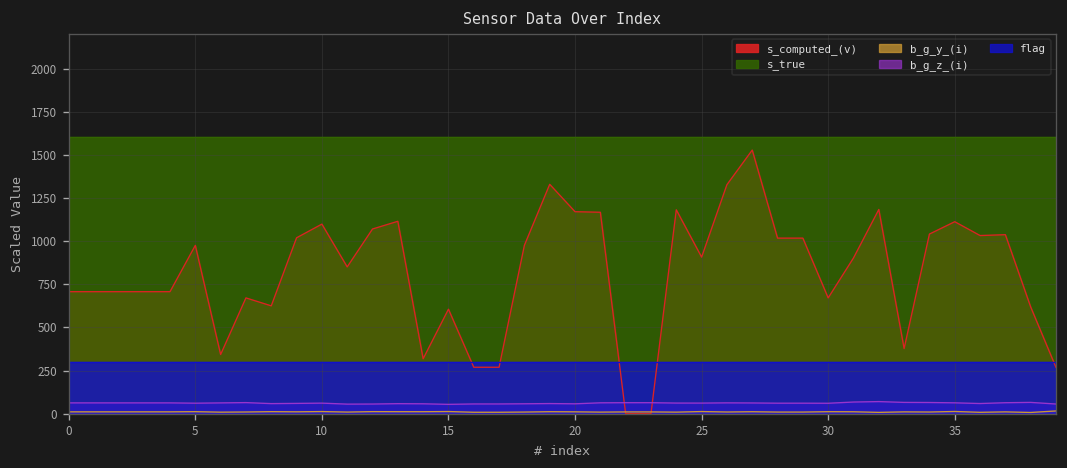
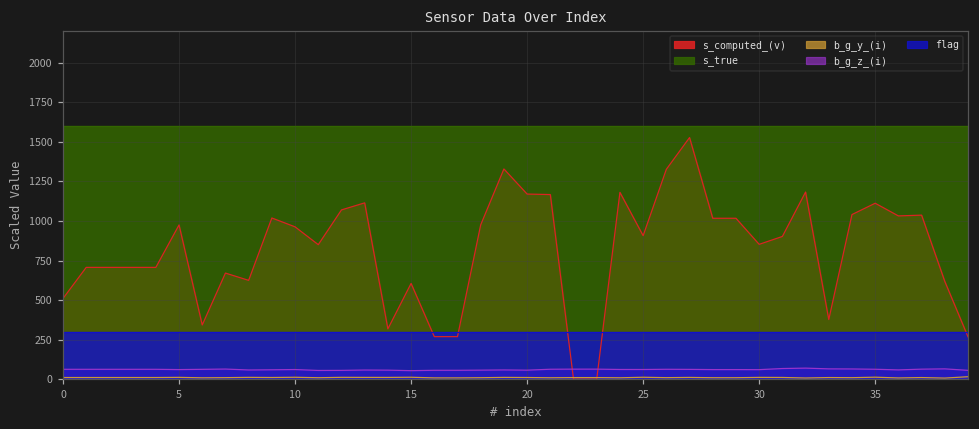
  {
    "s_computed_(v)": {
-     "0": 710,
+     "0": 510,
      "5": 980,
-     "10": 1100,
+     "10": 960,
      "15": 610,
      "20": 1170,
      "25": 910,
-     "30": 670,
+     "30": 850,
      "35": 1110
    },
    "s_true": {
      "0": 1600,
      "5": 1600,
      "10": 1600,
      "15": 1600,
      "20": 1600,
      "25": 1600,
      "30": 1600,
      "35": 1600
    },
    "b_g_y_(i)": {
      "0": 10,
      "5": 10,
      "10": 10,
      "15": 10,
      "20": 10,
      "25": 10,
      "30": 10,
      "35": 10
    },
    "b_g_z_(i)": {
      "0": 60,
      "5": 60,
      "10": 60,
      "15": 50,
      "20": 60,
      "25": 60,
      "30": 60,
      "35": 60
    },
    "flag": {
      "0": 300,
      "5": 300,
      "10": 300,
      "15": 300,
      "20": 300,
      "25": 300,
      "30": 300,
      "35": 300
    }
  }
